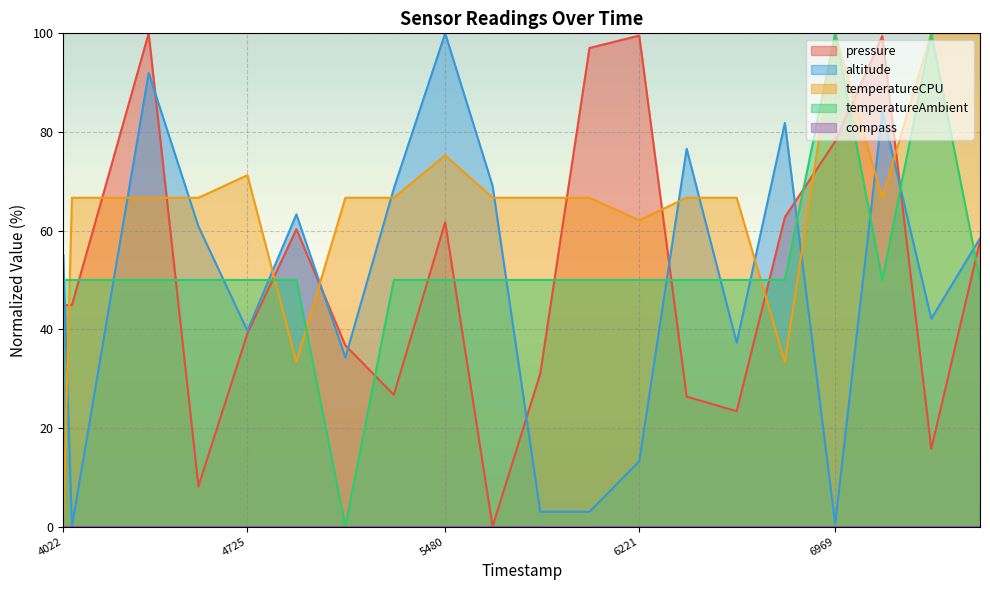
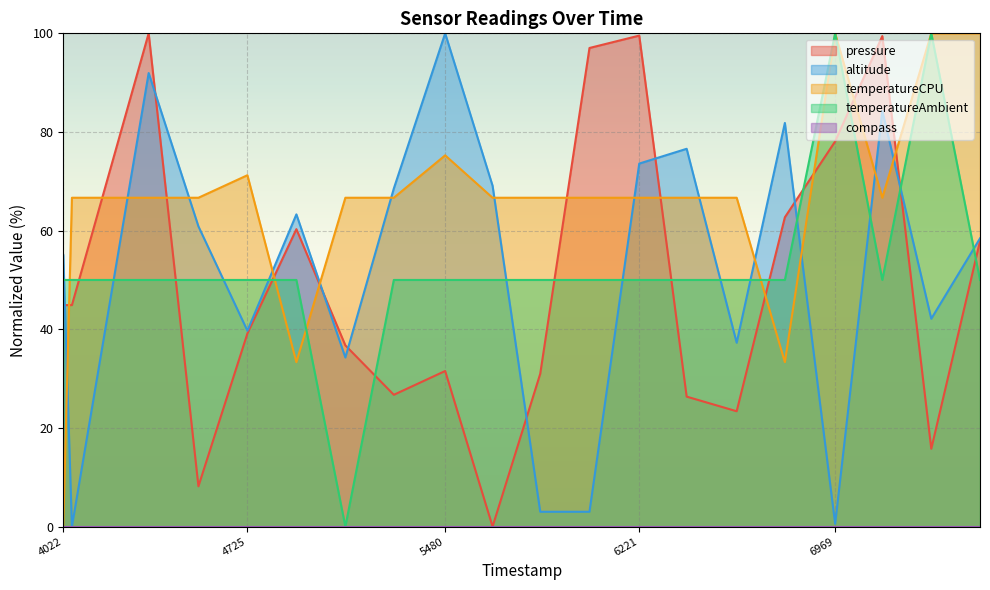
  {
    "pressure": {
      "4022": 45,
      "4725": 39,
-     "5480": 62,
+     "5480": 32,
      "6221": 100,
      "6969": 78
    },
    "altitude": {
      "4022": 55,
      "4725": 40,
      "5480": 100,
-     "6221": 13,
+     "6221": 74,
      "6969": 1
    },
    "temperatureCPU": {
      "4725": 71,
      "5480": 75,
-     "6221": 62
+     "6221": 67
    },
    "temperatureAmbient": {
      "4022": 50,
      "4725": 50,
      "5480": 50,
      "6221": 50
    },
    "compass": {
      "4725": 0,
      "5480": 0,
      "6221": 0,
      "6969": 0
    }
  }
